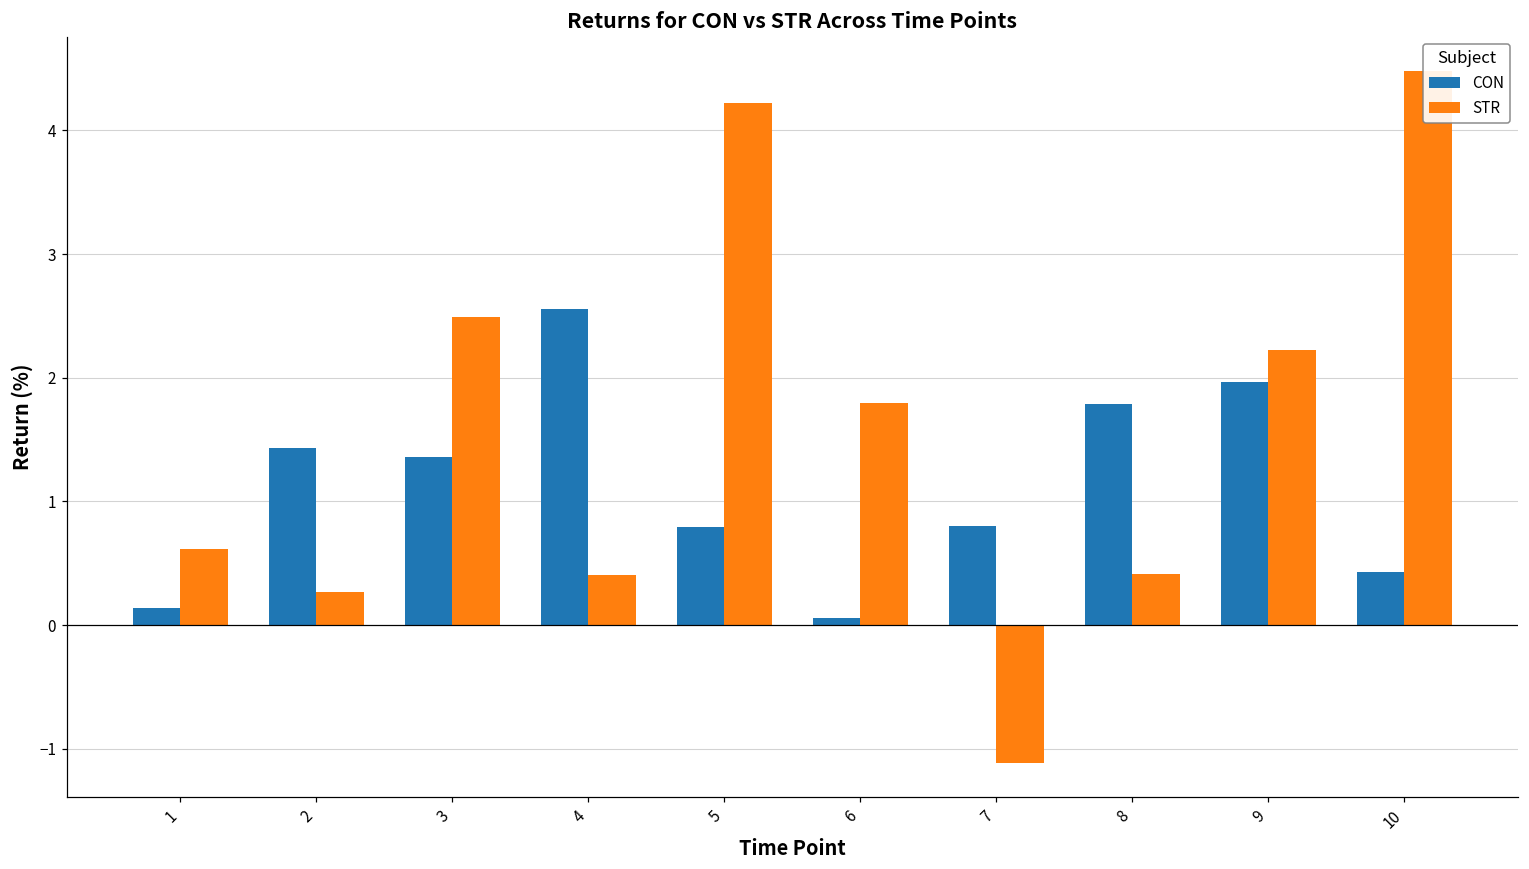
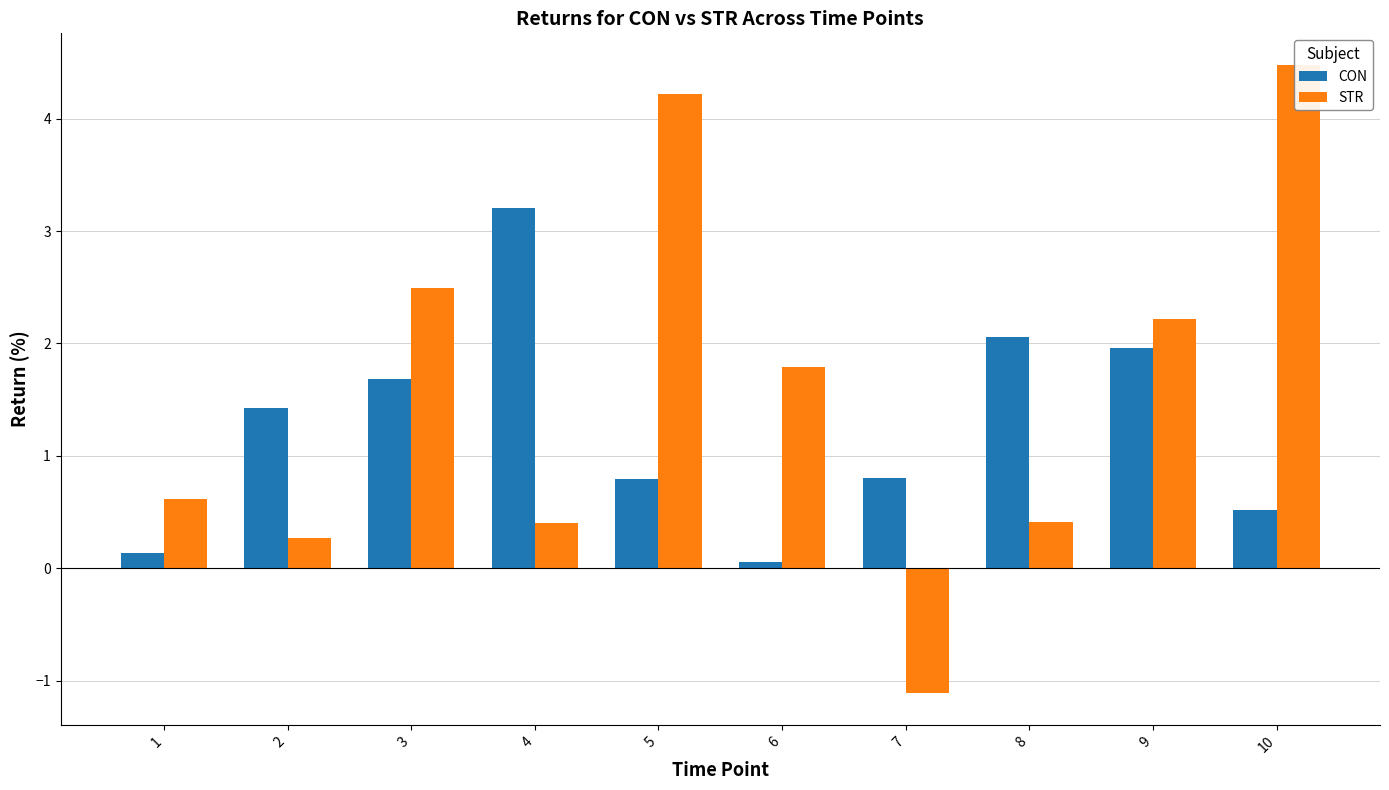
  {
    "CON": {
      "1": 0.14,
      "2": 1.43,
-     "3": 1.36,
-     "4": 2.56,
+     "3": 1.69,
+     "4": 3.21,
      "5": 0.80,
      "6": 0.06,
      "7": 0.80,
-     "8": 1.79,
+     "8": 2.06,
      "9": 1.96,
-     "10": 0.43
+     "10": 0.52
    },
    "STR": {
      "1": 0.62,
      "2": 0.27,
      "3": 2.49,
      "4": 0.41,
      "5": 4.22,
      "6": 1.79,
      "7": -1.11,
      "8": 0.41,
      "9": 2.22
    }
  }
